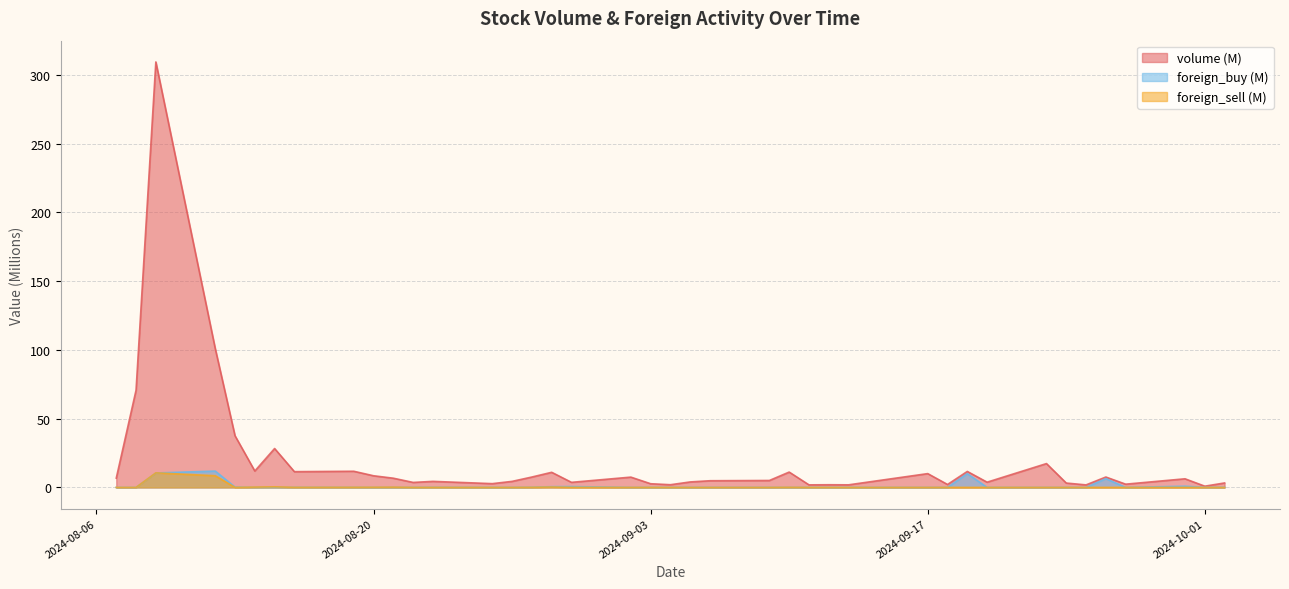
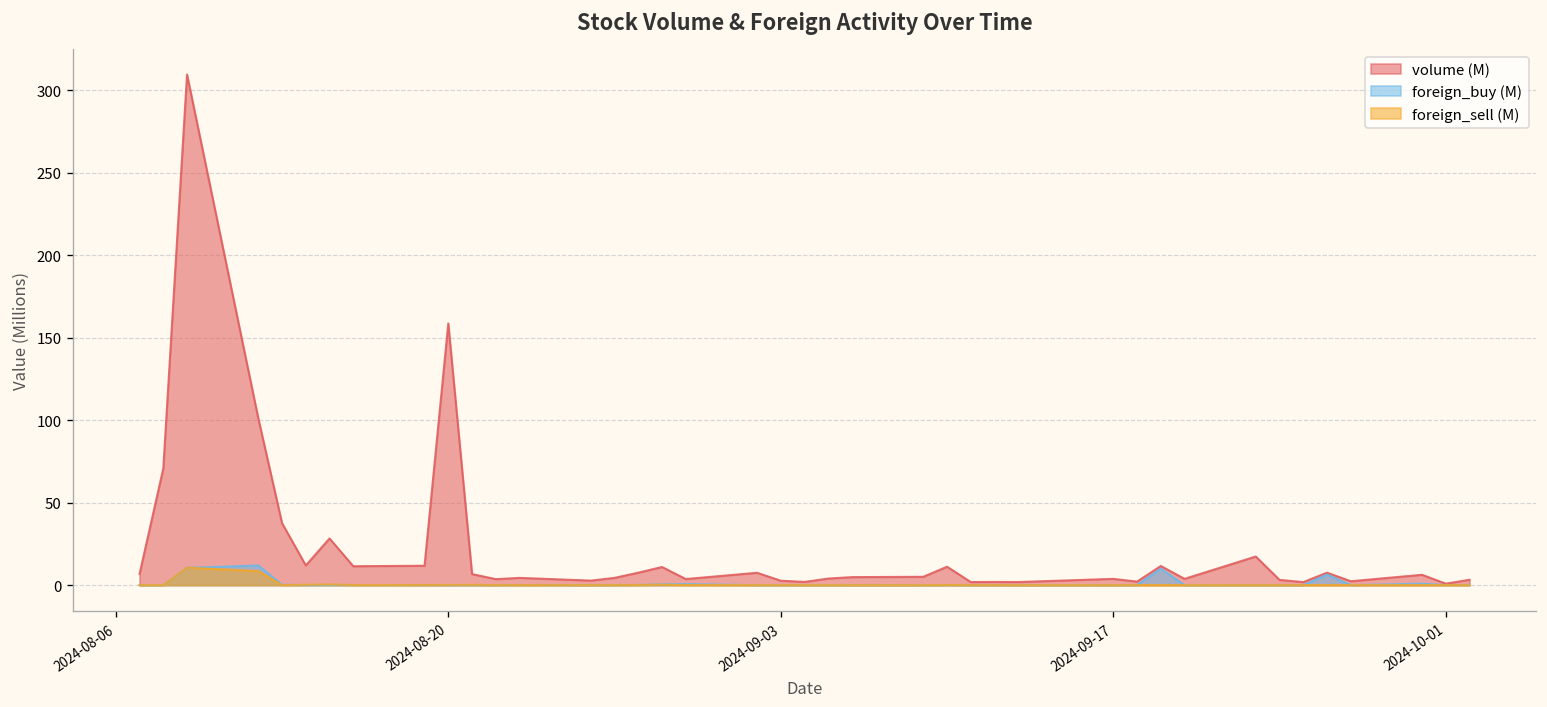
  {
    "volume (M)": {
-     "2024-08-20": 8,
+     "2024-08-20": 159,
      "2024-09-03": 3,
-     "2024-09-17": 10
+     "2024-09-17": 4
    }
  }
